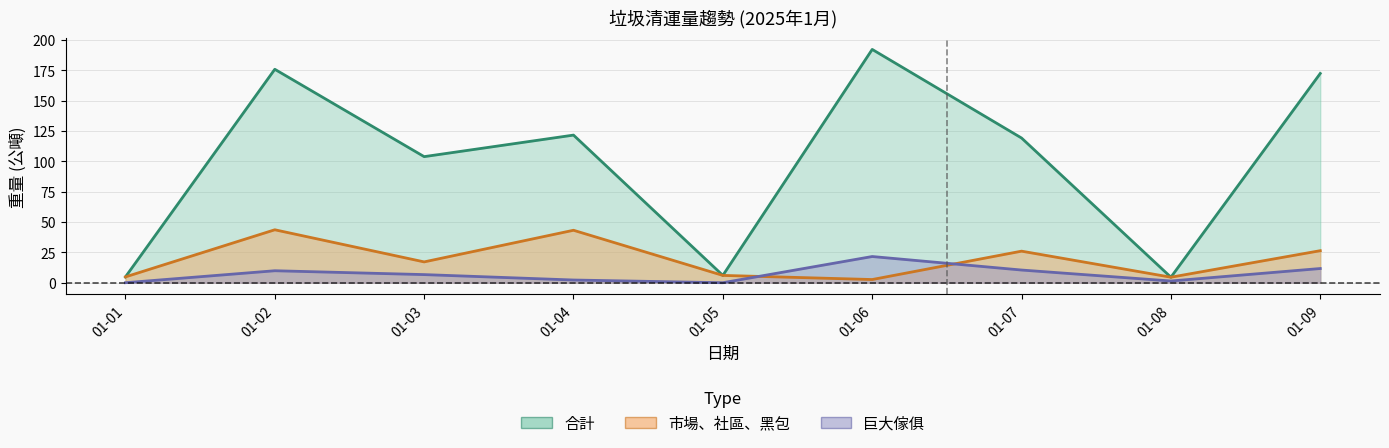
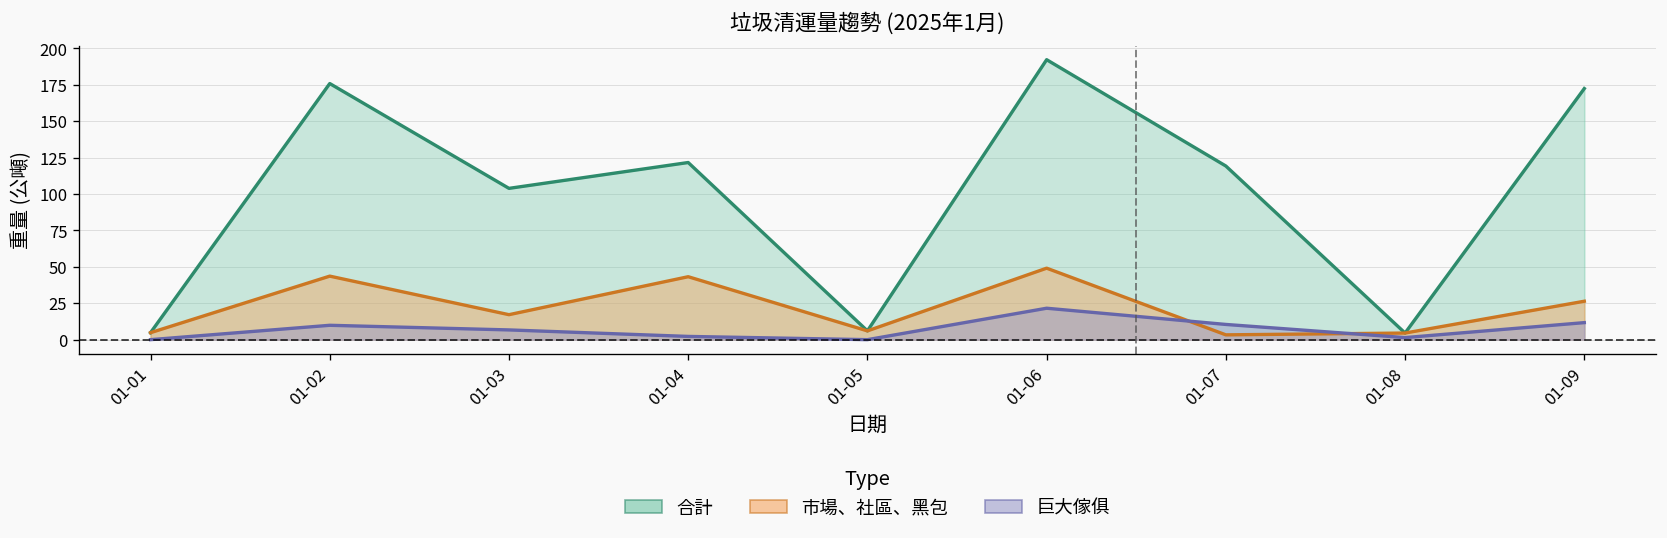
  {
    "市場、社區、黑包": {
      "01-02": 44,
      "01-03": 17,
      "01-04": 43,
-     "01-06": 3,
-     "01-07": 26,
+     "01-06": 49,
+     "01-07": 3,
      "01-09": 26
    }
  }
